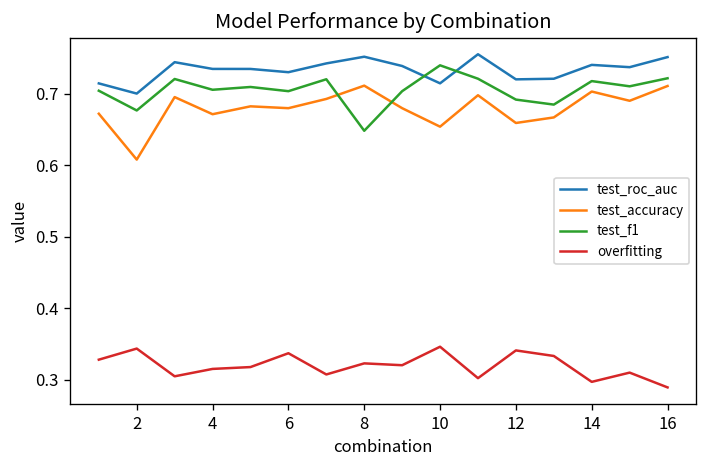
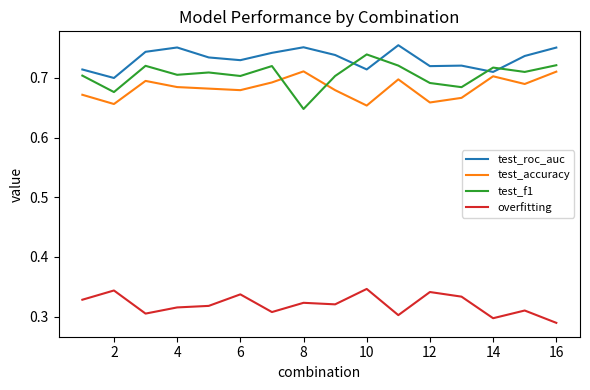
  {
    "test_roc_auc": {
      "2": 0.70,
-     "4": 0.73,
+     "4": 0.75,
      "6": 0.73,
      "8": 0.75,
      "10": 0.71,
      "12": 0.72,
-     "14": 0.74,
+     "14": 0.71,
      "16": 0.75
    },
    "test_accuracy": {
-     "2": 0.61,
-     "4": 0.67,
+     "2": 0.66,
+     "4": 0.68,
      "6": 0.68,
      "8": 0.71,
      "10": 0.65,
      "12": 0.66,
      "14": 0.70,
      "16": 0.71
    },
    "test_f1": {
      "2": 0.68,
      "4": 0.71,
      "6": 0.70,
      "8": 0.65,
      "10": 0.74,
      "12": 0.69,
      "14": 0.72,
      "16": 0.72
    },
    "overfitting": {
      "2": 0.34,
      "4": 0.32,
      "6": 0.34,
      "8": 0.32,
      "10": 0.35,
      "12": 0.34,
      "14": 0.30,
      "16": 0.29
    }
  }
